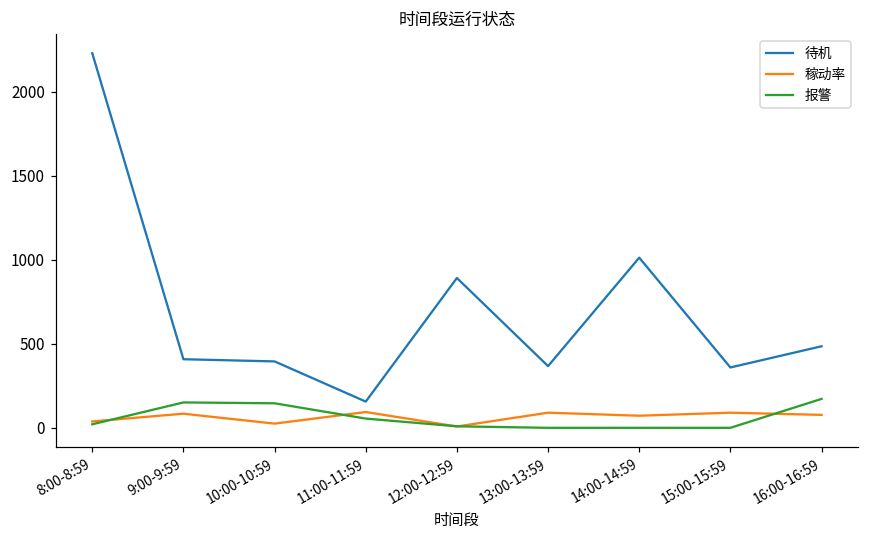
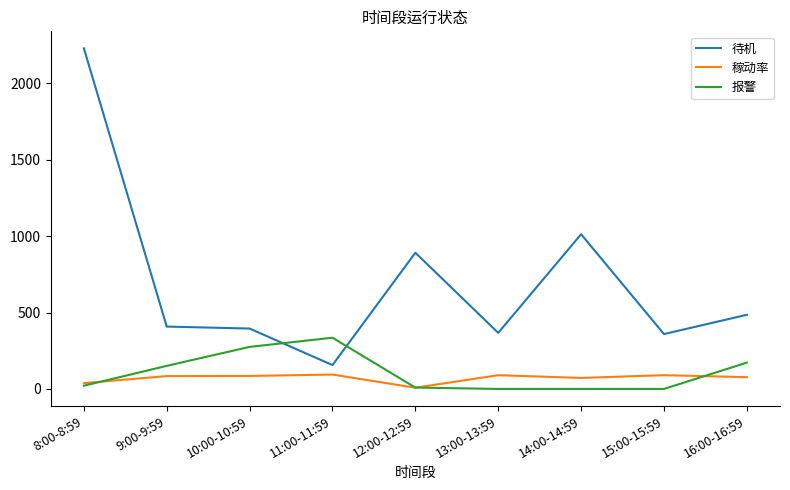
  {
    "待机": {
      "8:00-8:59": 2230,
      "9:00-9:59": 410,
      "10:00-10:59": 400,
      "11:00-11:59": 160,
      "12:00-12:59": 890,
      "13:00-13:59": 370,
      "14:00-14:59": 1010,
      "15:00-15:59": 360,
      "16:00-16:59": 490
    },
    "稼动率": {
      "8:00-8:59": 40,
      "9:00-9:59": 80,
-     "10:00-10:59": 30,
+     "10:00-10:59": 90,
      "11:00-11:59": 90,
      "13:00-13:59": 90,
      "14:00-14:59": 70,
      "15:00-15:59": 90,
      "16:00-16:59": 80
    },
    "报警": {
      "8:00-8:59": 20,
      "9:00-9:59": 150,
-     "10:00-10:59": 150,
-     "11:00-11:59": 60,
+     "10:00-10:59": 280,
+     "11:00-11:59": 340,
      "13:00-13:59": 0,
      "14:00-14:59": 0,
      "15:00-15:59": 0,
      "16:00-16:59": 170
    }
  }
